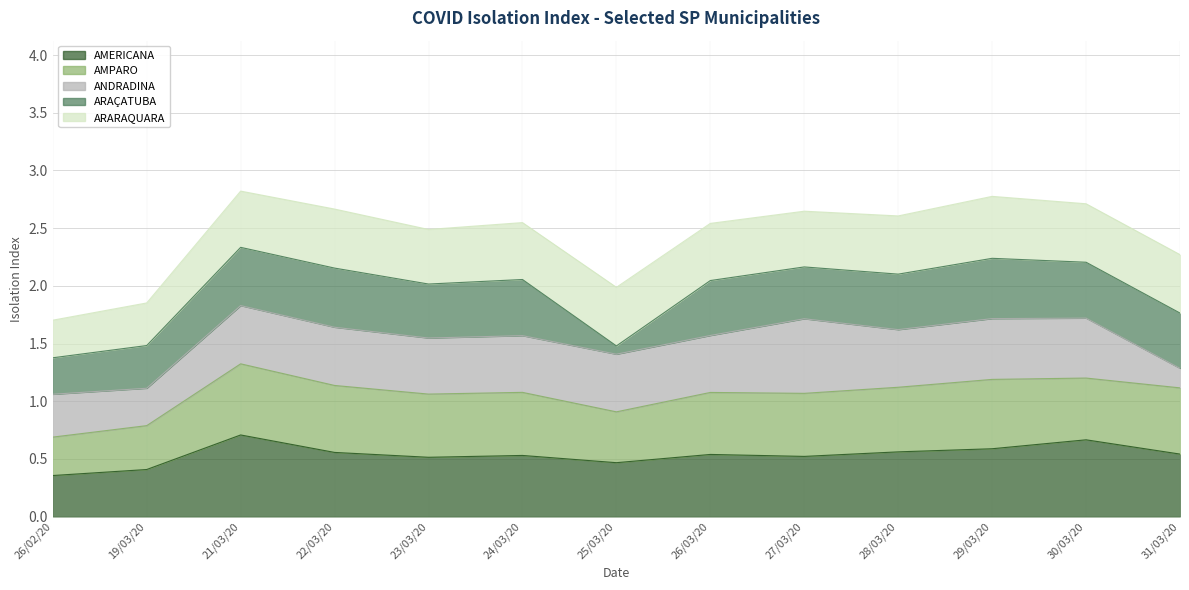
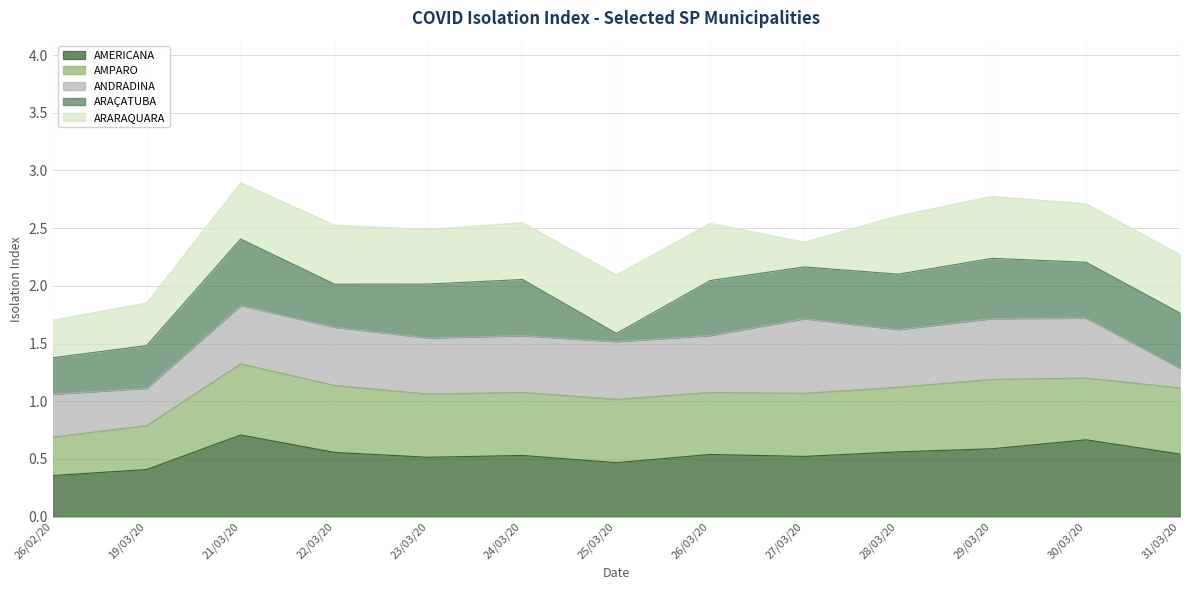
  {
    "AMERICANA": {
      "26/02/20": 0.36,
      "19/03/20": 0.41,
      "21/03/20": 0.71,
      "22/03/20": 0.56,
      "23/03/20": 0.51,
      "24/03/20": 0.53,
      "25/03/20": 0.47,
      "26/03/20": 0.54,
      "27/03/20": 0.52,
      "28/03/20": 0.56,
      "29/03/20": 0.59,
      "30/03/20": 0.67,
      "31/03/20": 0.54
    },
    "AMPARO": {
      "26/02/20": 0.33,
      "19/03/20": 0.38,
      "21/03/20": 0.62,
      "22/03/20": 0.58,
      "23/03/20": 0.55,
      "24/03/20": 0.55,
-     "25/03/20": 0.44,
+     "25/03/20": 0.55,
      "26/03/20": 0.54,
      "27/03/20": 0.55,
      "28/03/20": 0.56,
      "29/03/20": 0.60,
      "30/03/20": 0.54,
      "31/03/20": 0.57
    },
    "ANDRADINA": {
      "26/02/20": 0.37,
      "19/03/20": 0.32,
      "21/03/20": 0.50,
      "22/03/20": 0.50,
      "23/03/20": 0.49,
      "24/03/20": 0.49,
      "25/03/20": 0.50,
      "26/03/20": 0.49,
      "27/03/20": 0.65,
      "28/03/20": 0.50,
      "29/03/20": 0.53,
      "30/03/20": 0.52,
      "31/03/20": 0.17
    },
    "ARAÇATUBA": {
      "26/02/20": 0.32,
      "19/03/20": 0.37,
-     "21/03/20": 0.51,
-     "22/03/20": 0.51,
+     "21/03/20": 0.58,
+     "22/03/20": 0.37,
      "23/03/20": 0.47,
      "24/03/20": 0.49,
      "25/03/20": 0.07,
      "26/03/20": 0.48,
      "27/03/20": 0.45,
      "28/03/20": 0.48,
      "29/03/20": 0.52,
      "30/03/20": 0.48,
      "31/03/20": 0.48
    },
    "ARARAQUARA": {
      "26/02/20": 0.33,
      "19/03/20": 0.37,
      "21/03/20": 0.49,
      "22/03/20": 0.51,
      "23/03/20": 0.47,
      "24/03/20": 0.49,
      "25/03/20": 0.51,
      "26/03/20": 0.50,
-     "27/03/20": 0.48,
+     "27/03/20": 0.21,
      "28/03/20": 0.50,
      "29/03/20": 0.54,
      "30/03/20": 0.51,
      "31/03/20": 0.51
    }
  }
